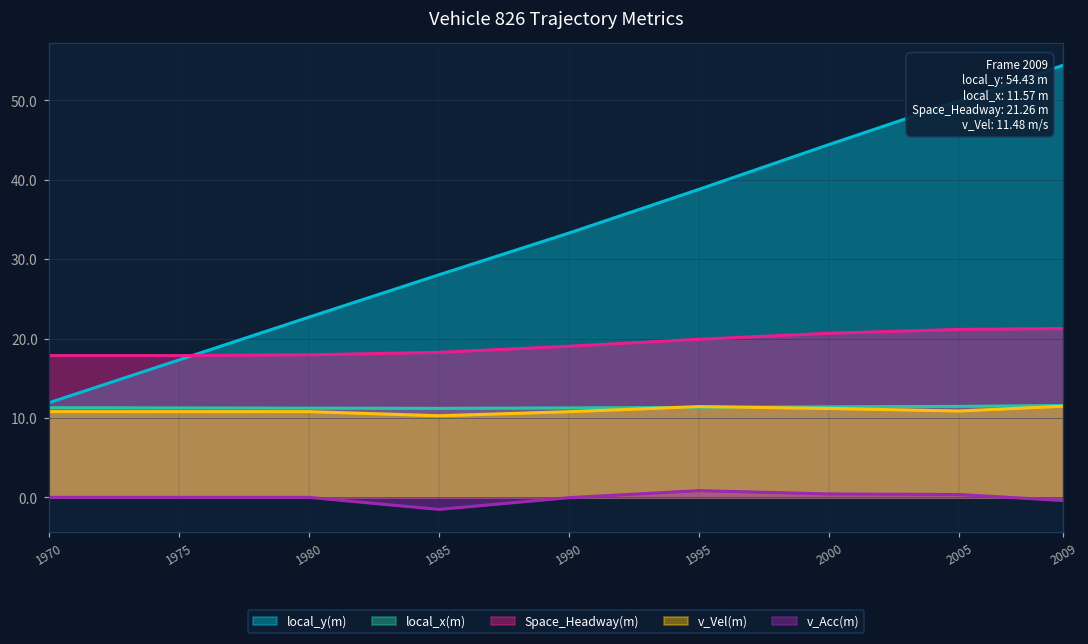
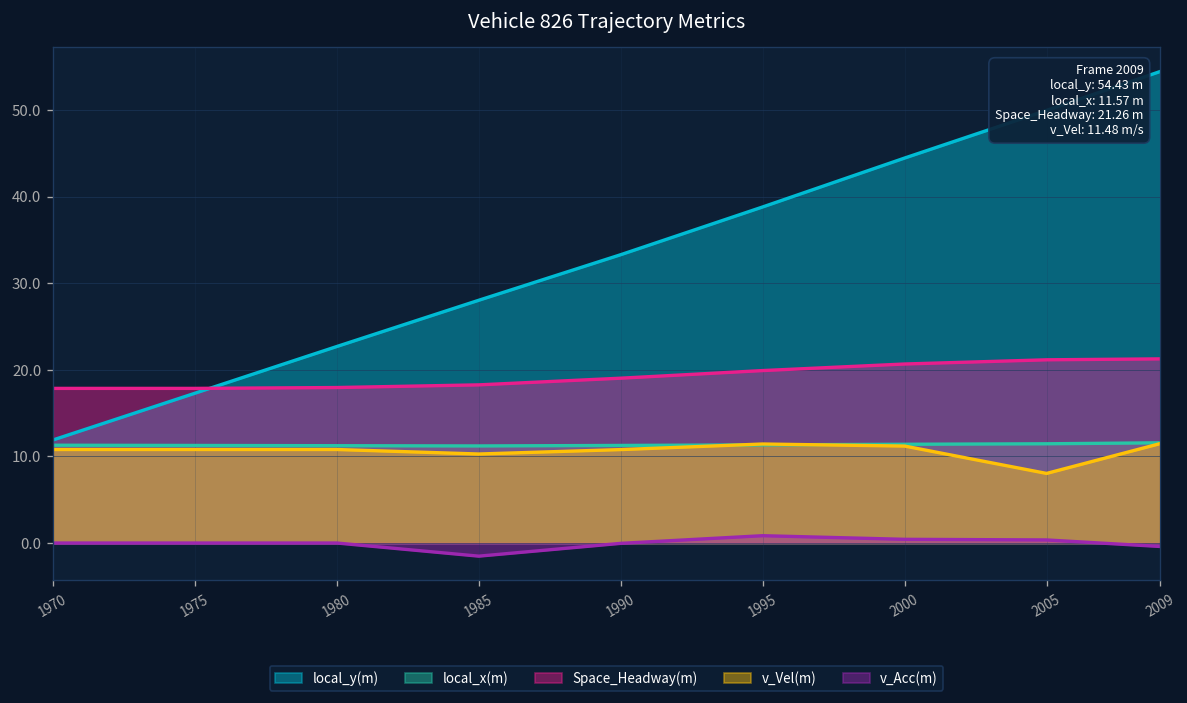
  {
    "v_Vel(m)": {
      "1970": 11,
      "1975": 11,
      "1980": 11,
      "1985": 10,
      "1990": 11,
-     "2005": 11
+     "2005": 8
    }
  }
